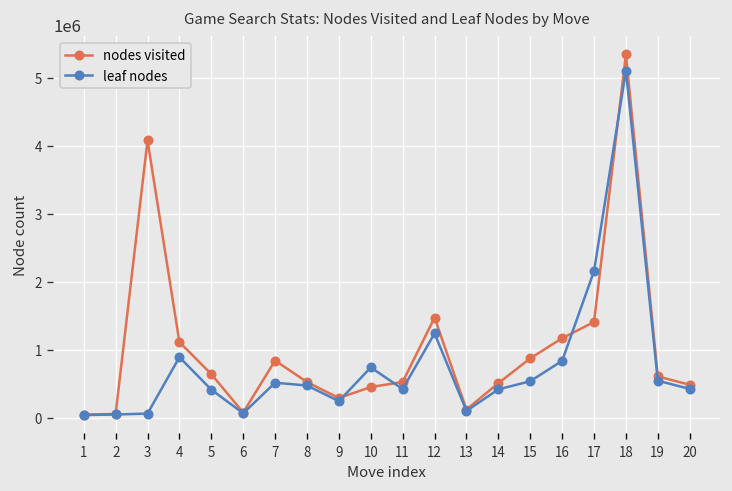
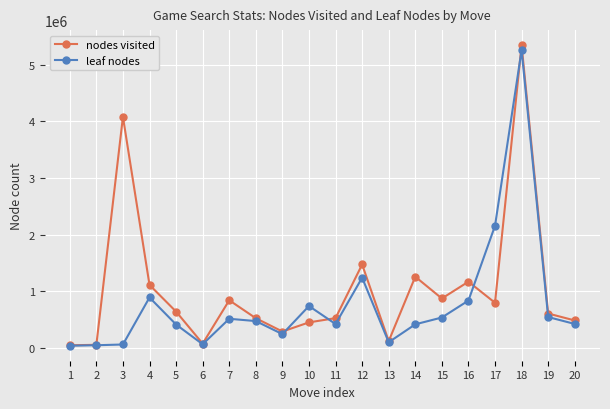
  {
    "nodes visited": {
      "3": 4100000,
      "4": 1100000,
      "5": 600000,
      "7": 800000,
      "8": 500000,
      "9": 300000,
      "10": 500000,
      "11": 500000,
      "12": 1500000,
-     "14": 500000,
+     "14": 1300000,
      "15": 900000,
      "16": 1200000,
-     "17": 1400000,
+     "17": 800000,
      "18": 5300000,
      "19": 600000,
      "20": 500000
    },
    "leaf nodes": {
      "3": 100000,
      "4": 900000,
      "5": 400000,
      "7": 500000,
      "8": 500000,
      "9": 200000,
      "10": 700000,
      "11": 400000,
      "12": 1200000,
      "14": 400000,
      "15": 500000,
      "16": 800000,
      "17": 2200000,
-     "18": 5100000,
+     "18": 5300000,
      "19": 500000,
      "20": 400000
    }
  }
